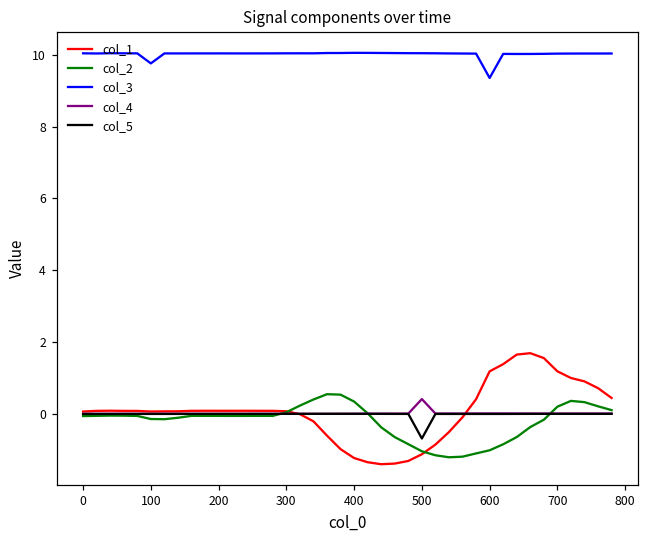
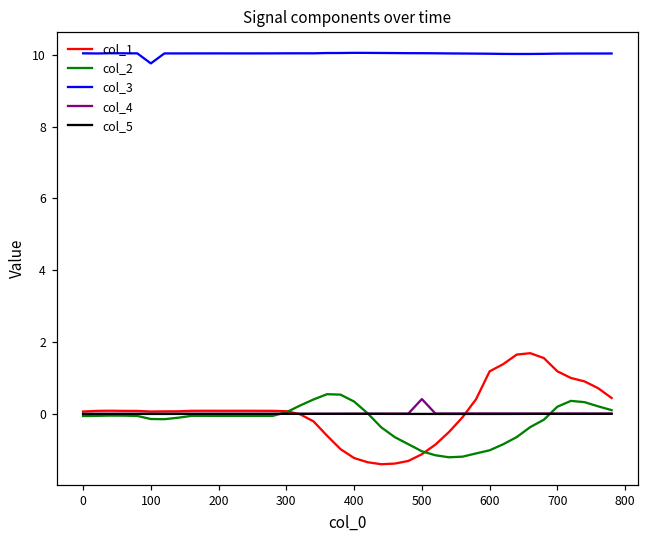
  {
    "col_1": {
      "200": 0.1,
      "400": -1.2,
      "500": -1.1,
      "600": 1.2,
      "700": 1.2
    },
    "col_2": {
      "100": -0.1,
      "400": 0.3,
      "500": -1.0,
      "600": -1.0,
      "700": 0.2
    },
    "col_3": {
      "0": 10.0,
      "100": 9.8,
      "200": 10.0,
      "300": 10.0,
      "400": 10.1,
      "500": 10.0,
-     "600": 9.4,
+     "600": 10.0,
      "700": 10.0
    },
    "col_4": {
      "500": 0.4
    },
    "col_5": {
-     "500": -0.7
+     "500": 0.0
    }
  }
